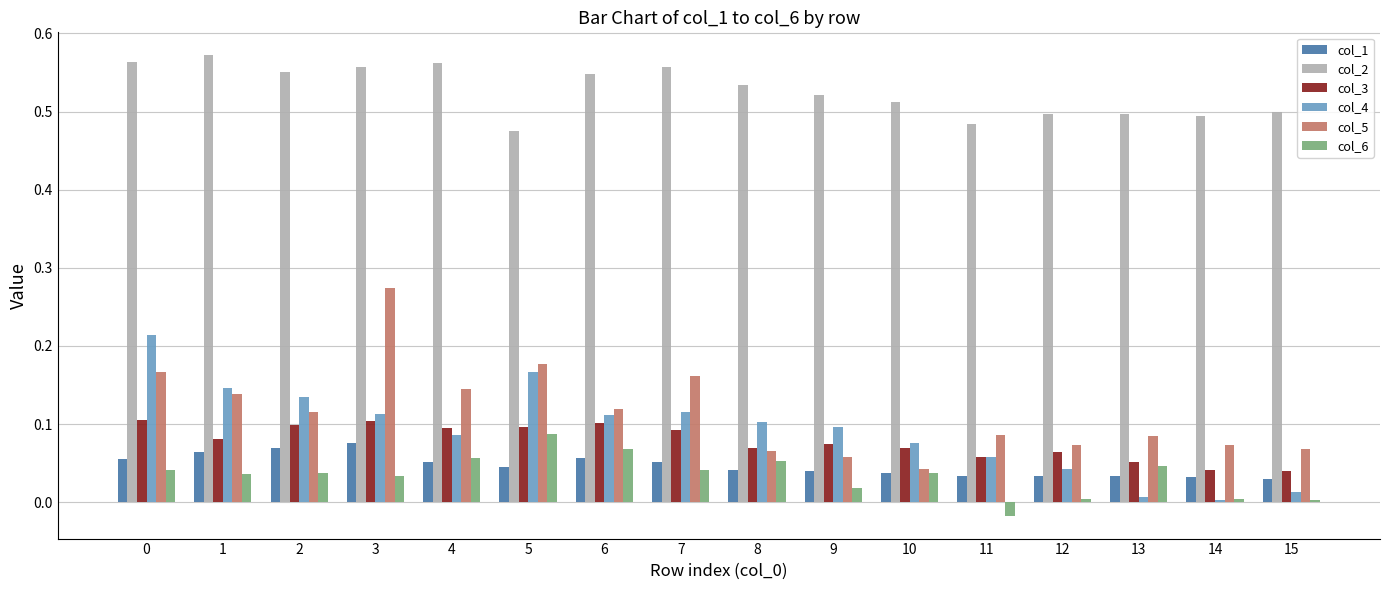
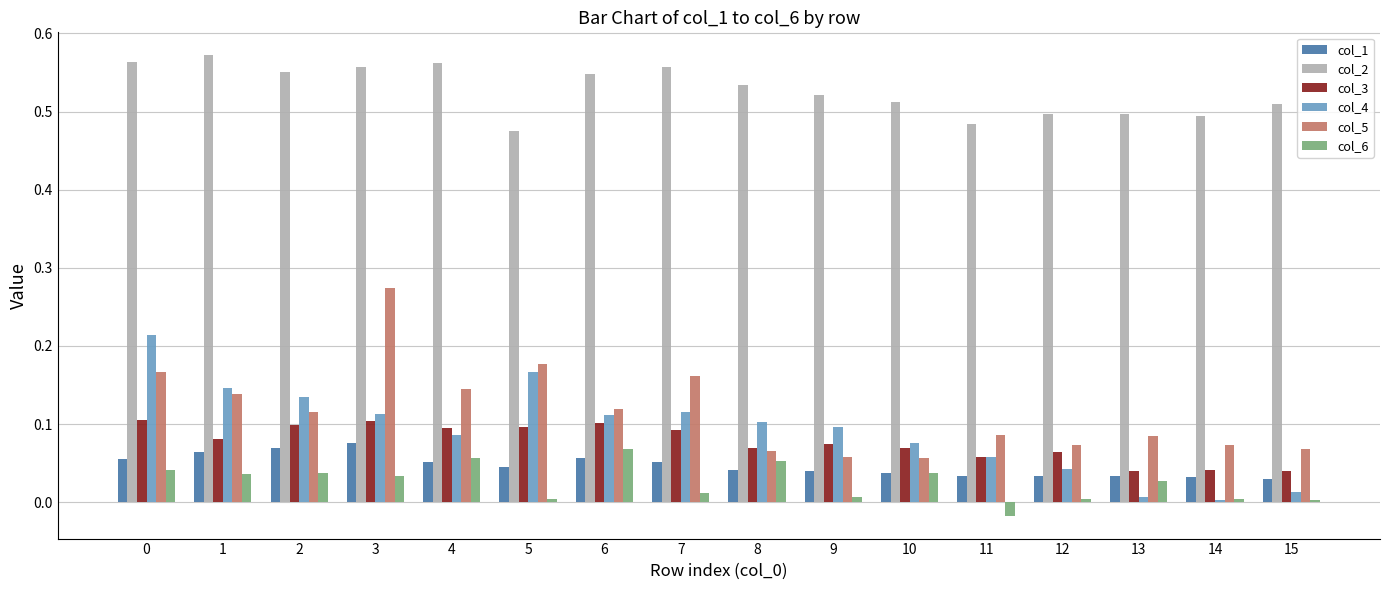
  {
    "col_2": {
      "0": 0.56,
      "1": 0.57,
      "2": 0.55,
      "3": 0.56,
      "4": 0.56,
      "5": 0.48,
      "6": 0.55,
      "7": 0.56,
      "8": 0.53,
      "9": 0.52,
      "10": 0.51,
      "11": 0.48,
      "12": 0.50,
      "13": 0.50,
      "14": 0.49,
-     "15": 0.50
+     "15": 0.51
    },
    "col_3": {
      "0": 0.11,
      "1": 0.08,
      "2": 0.10,
      "3": 0.10,
      "4": 0.09,
      "5": 0.10,
      "6": 0.10,
      "7": 0.09,
      "8": 0.07,
      "9": 0.07,
      "10": 0.07,
      "11": 0.06,
      "12": 0.06,
-     "13": 0.05,
+     "13": 0.04,
      "14": 0.04,
      "15": 0.04
    },
    "col_5": {
      "0": 0.17,
      "1": 0.14,
      "2": 0.12,
      "3": 0.27,
      "4": 0.15,
      "5": 0.18,
      "6": 0.12,
      "7": 0.16,
      "8": 0.06,
      "9": 0.06,
-     "10": 0.04,
+     "10": 0.06,
      "11": 0.09,
      "12": 0.07,
      "13": 0.08,
      "14": 0.07,
      "15": 0.07
    },
    "col_6": {
      "0": 0.04,
      "1": 0.04,
      "2": 0.04,
      "3": 0.03,
      "4": 0.06,
-     "5": 0.09,
+     "5": 0.00,
      "6": 0.07,
-     "7": 0.04,
+     "7": 0.01,
      "8": 0.05,
-     "9": 0.02,
+     "9": 0.01,
      "10": 0.04,
      "11": -0.02,
      "12": 0.00,
-     "13": 0.05,
+     "13": 0.03,
      "14": 0.00
    }
  }
